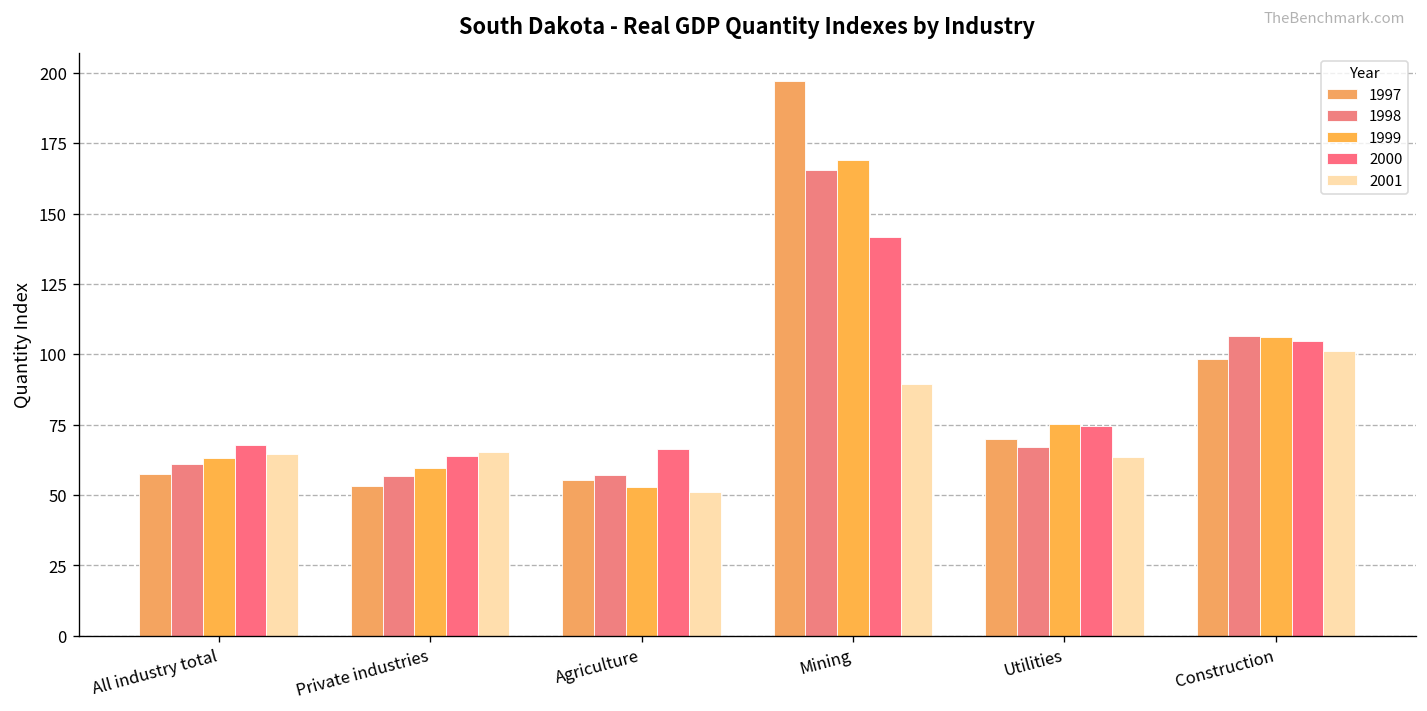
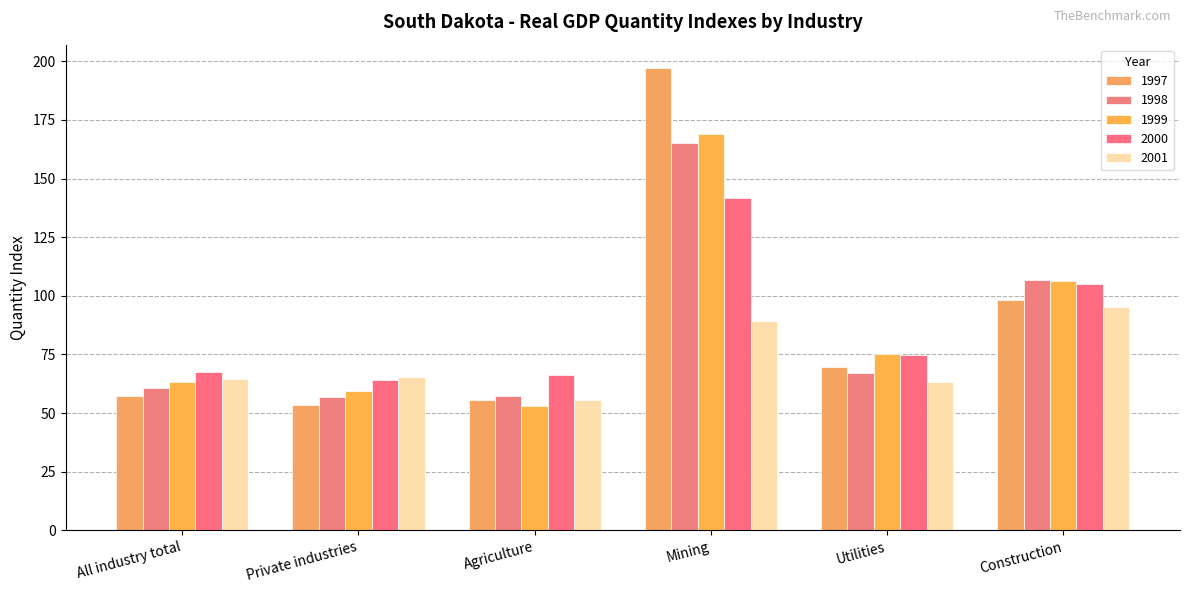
  {
    "2001": {
      "All industry total": 65,
      "Private industries": 65,
-     "Agriculture": 51,
+     "Agriculture": 55,
      "Mining": 89,
      "Utilities": 63,
-     "Construction": 101
+     "Construction": 95
    }
  }
